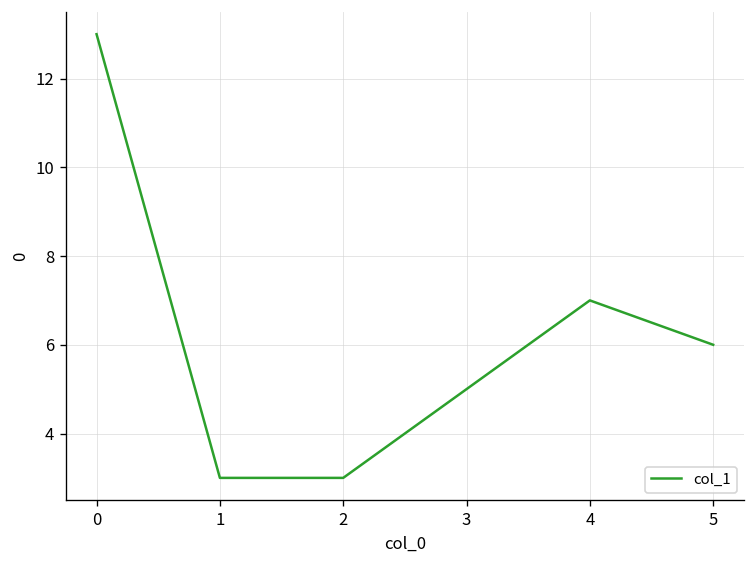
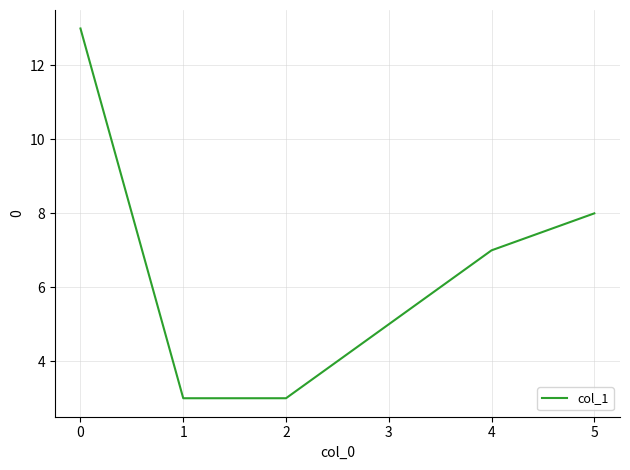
  {
    "0": 13,
    "1": 3,
    "2": 3,
    "3": 5,
    "4": 7,
-   "5": 6
+   "5": 8
  }
